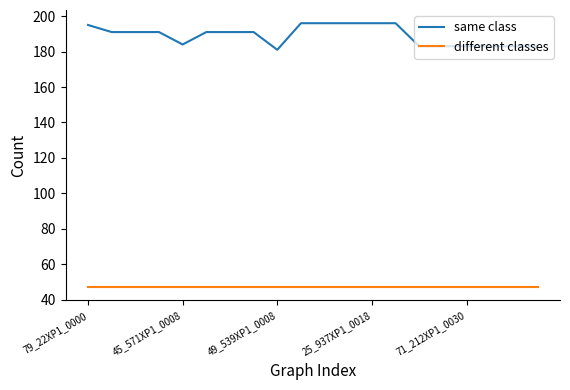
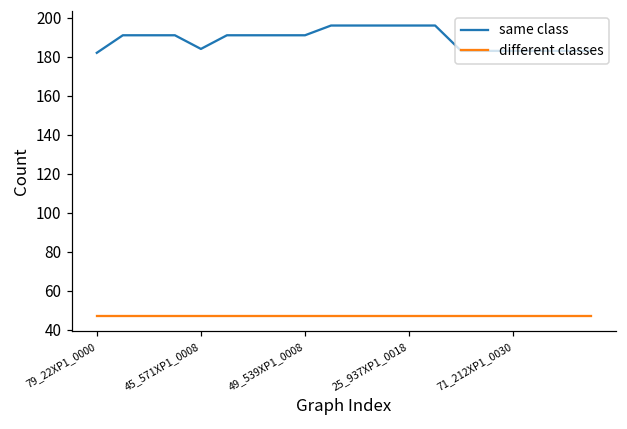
  {
    "same class": {
-     "79_22XP1_0000": 195,
+     "79_22XP1_0000": 182,
      "45_571XP1_0008": 184,
-     "49_539XP1_0008": 181,
+     "49_539XP1_0008": 191,
      "25_937XP1_0018": 196
    },
    "different classes": {
      "79_22XP1_0000": 47,
      "45_571XP1_0008": 47,
      "49_539XP1_0008": 47,
      "25_937XP1_0018": 47,
      "71_212XP1_0030": 47
    }
  }
